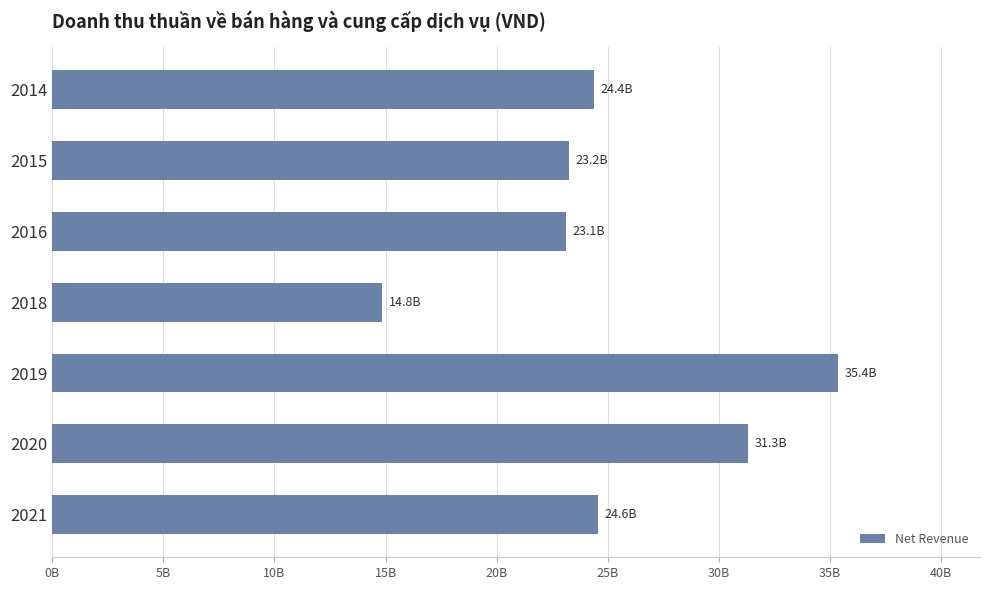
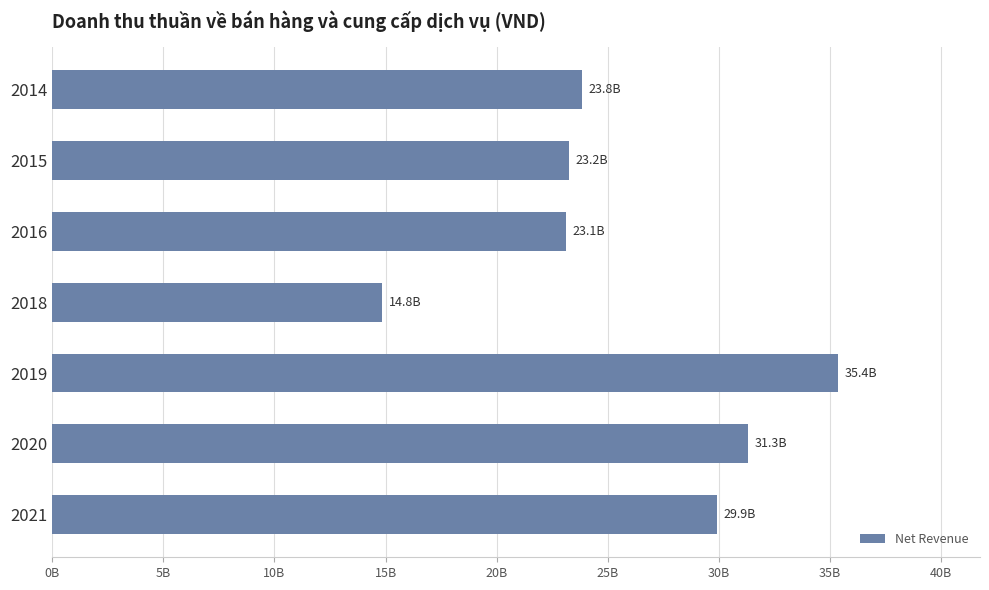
  {
-   "2014": "24.4B",
+   "2014": "23.8B",
    "2015": "23.2B",
    "2016": "23.1B",
    "2018": "14.8B",
    "2019": "35.4B",
    "2020": "31.3B",
-   "2021": "24.6B"
+   "2021": "29.9B"
  }
